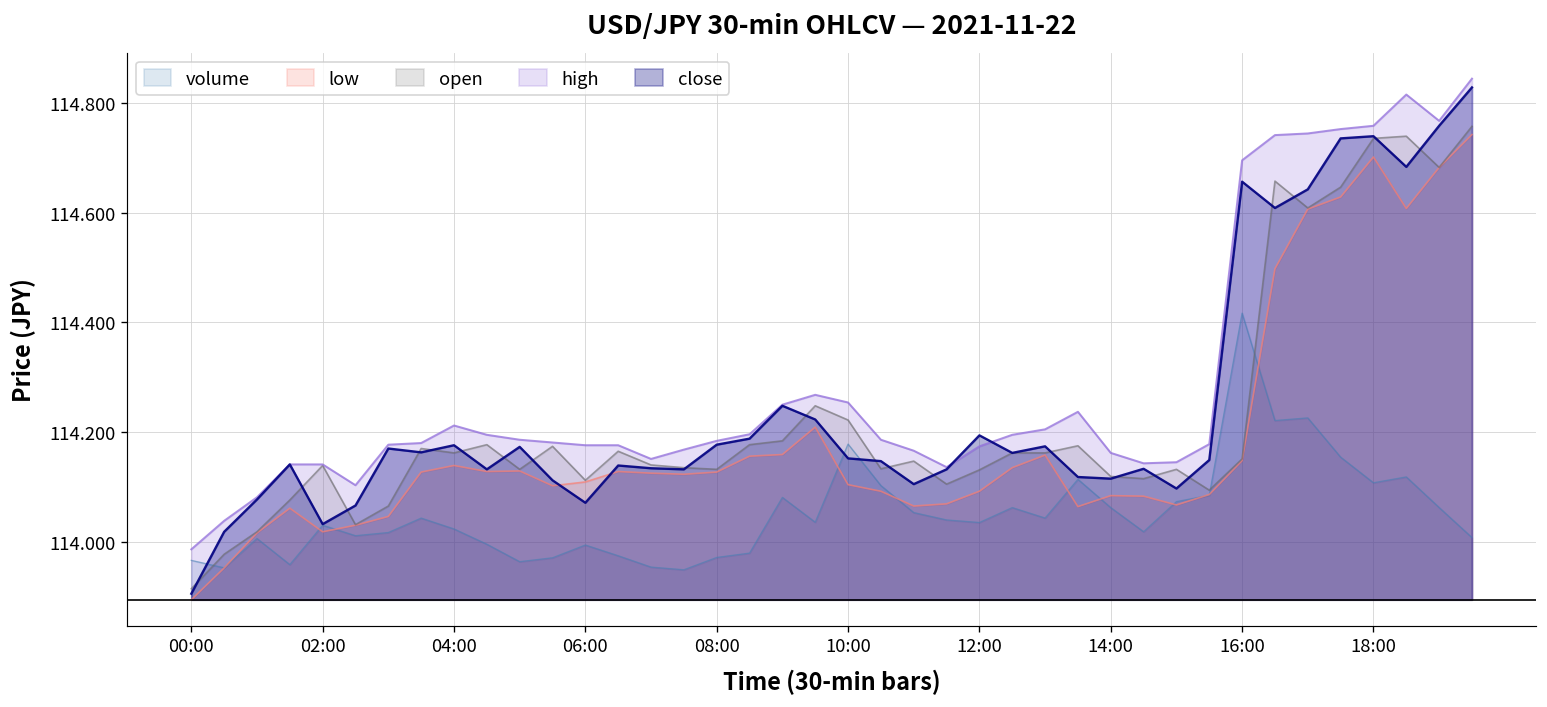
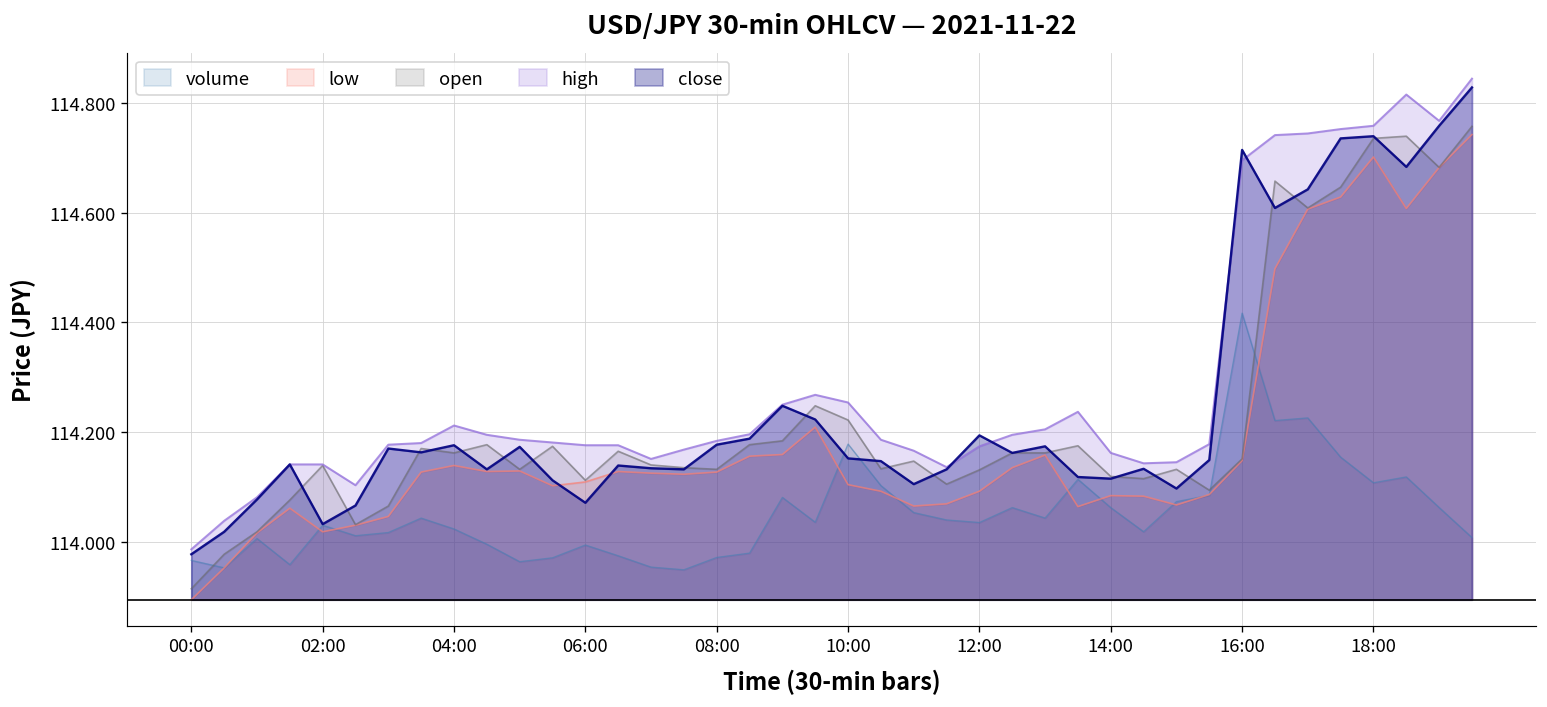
  {
    "close": {
-     "00:00": 113.91,
+     "00:00": 113.98,
      "04:00": 114.18,
      "06:00": 114.07,
      "08:00": 114.18,
      "10:00": 114.15,
      "12:00": 114.19,
-     "16:00": 114.66
+     "16:00": 114.72
    }
  }
